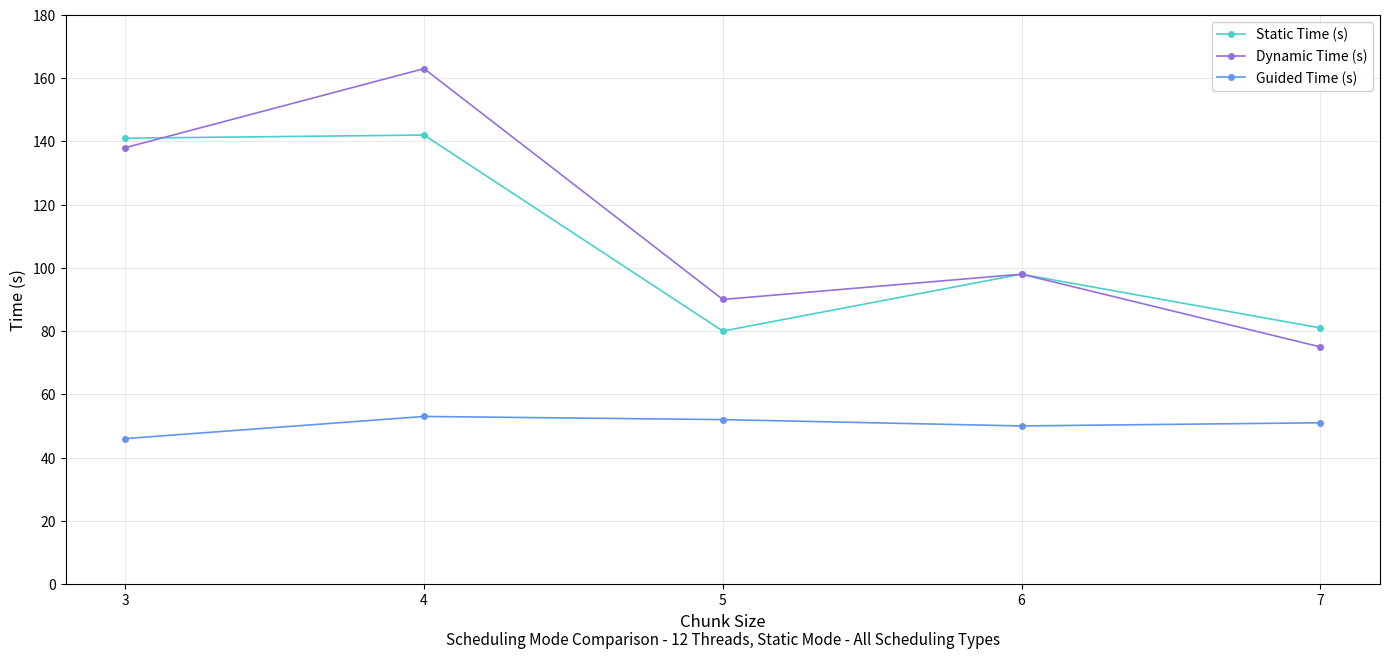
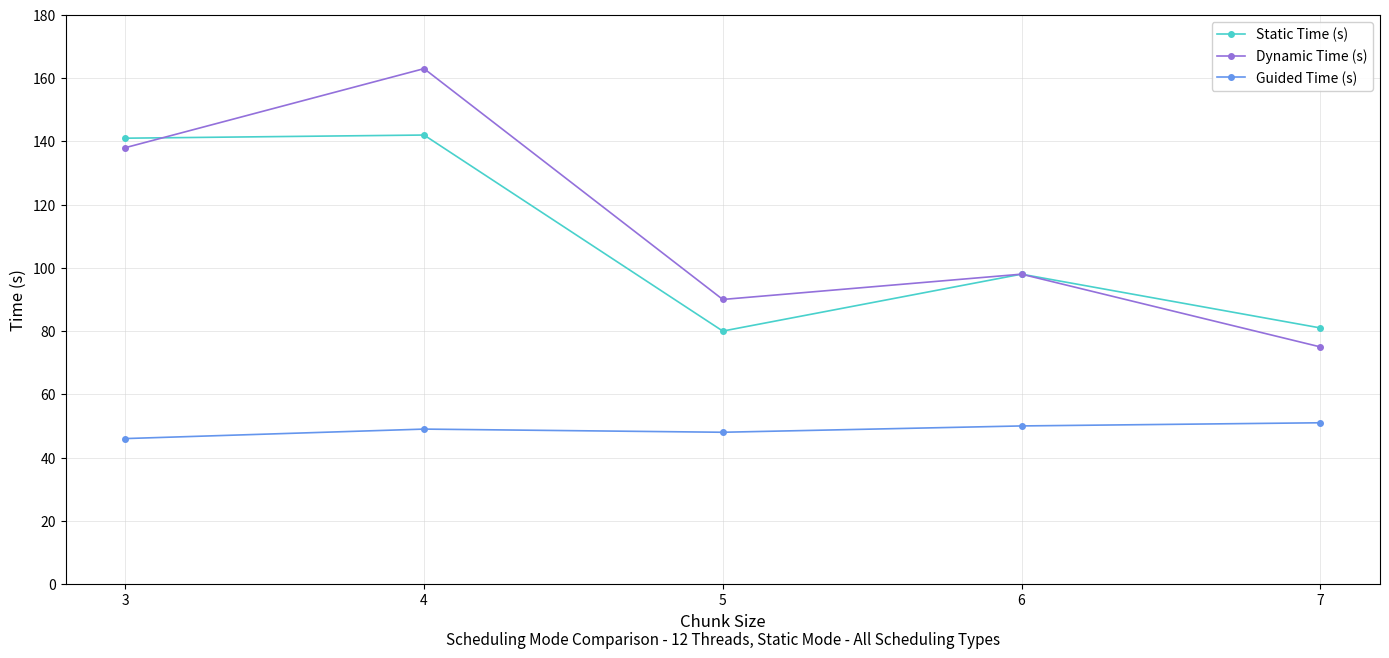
  {
    "Static Time (s)": {
      "3": 141,
      "4": 142,
      "5": 80,
      "7": 81
    },
    "Dynamic Time (s)": {
      "3": 138,
      "4": 163,
      "5": 90,
      "7": 75
    },
    "Guided Time (s)": {
      "3": 46,
-     "4": 53,
-     "5": 52,
+     "4": 49,
+     "5": 48,
      "6": 50,
      "7": 51
    }
  }
